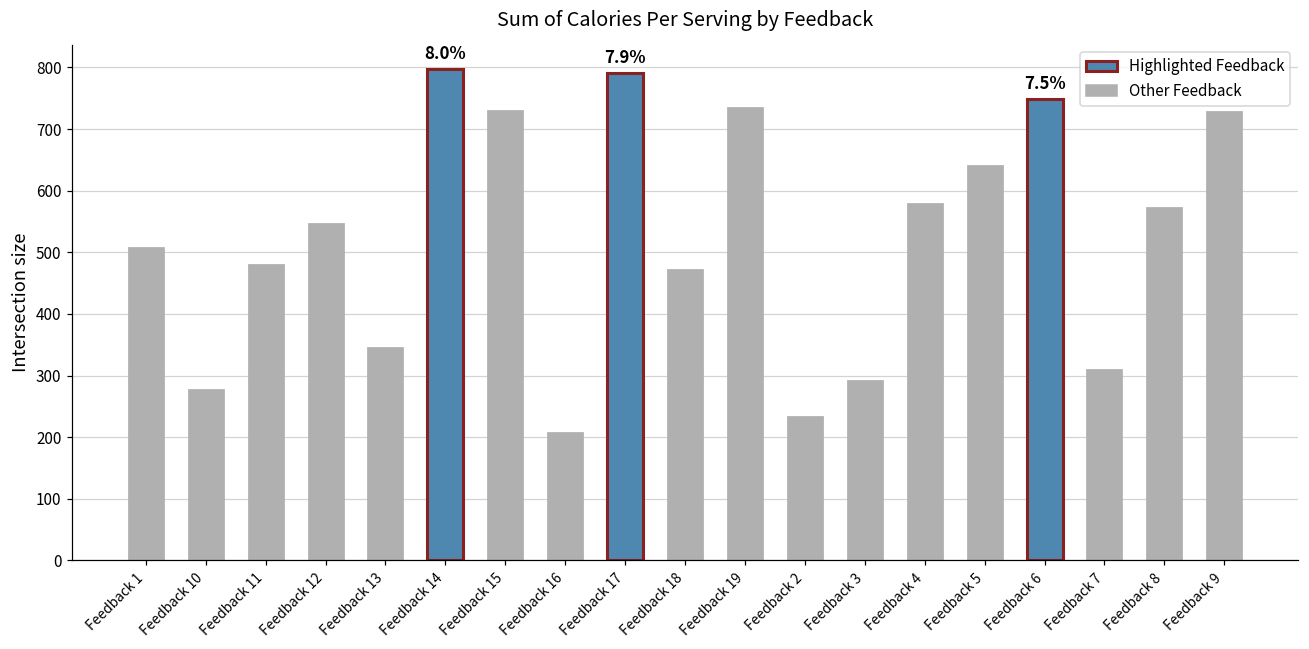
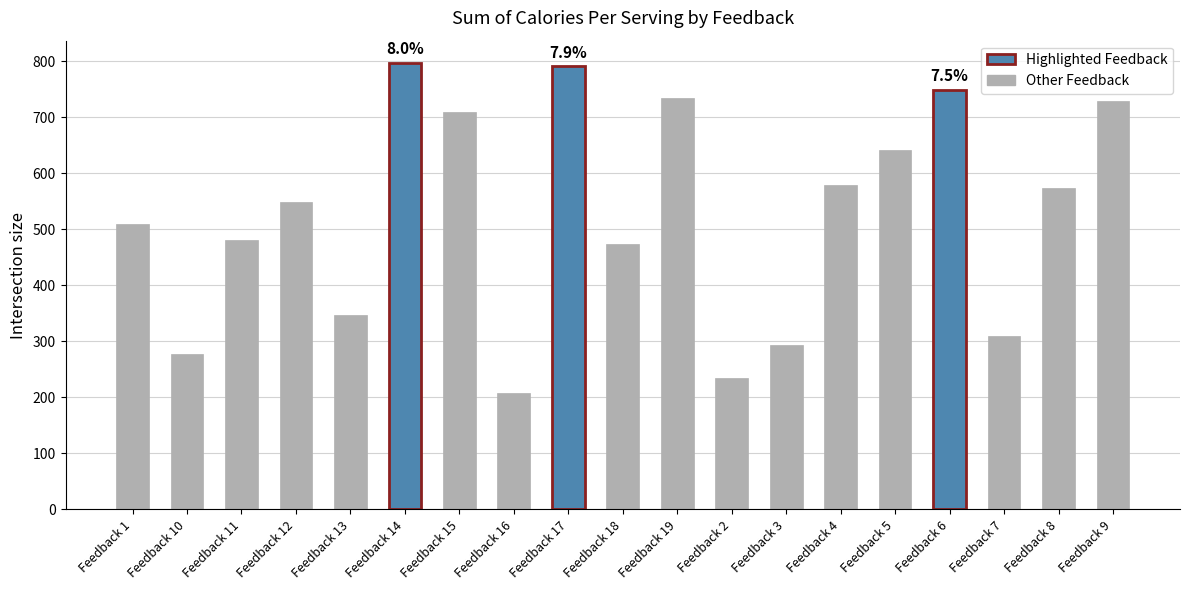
  {
    "Feedback 1": 510,
    "Feedback 10": 280,
    "Feedback 11": 480,
    "Feedback 12": 550,
    "Feedback 13": 350,
-   "Feedback 15": 730,
+   "Feedback 15": 710,
    "Feedback 16": 210,
    "Feedback 18": 470,
    "Feedback 19": 740,
    "Feedback 2": 240,
    "Feedback 3": 290,
    "Feedback 4": 580,
    "Feedback 5": 640,
    "Feedback 7": 310,
    "Feedback 8": 570,
    "Feedback 9": 730
  }
